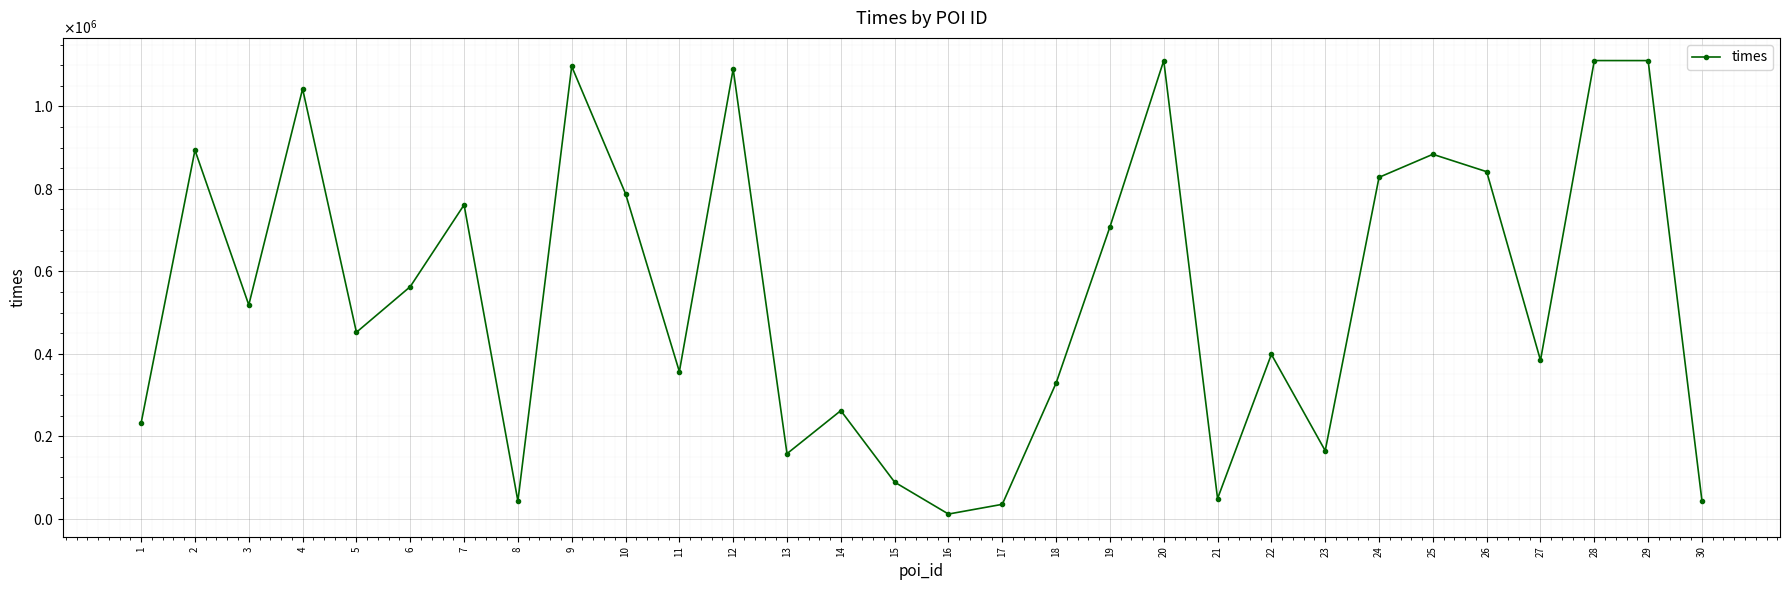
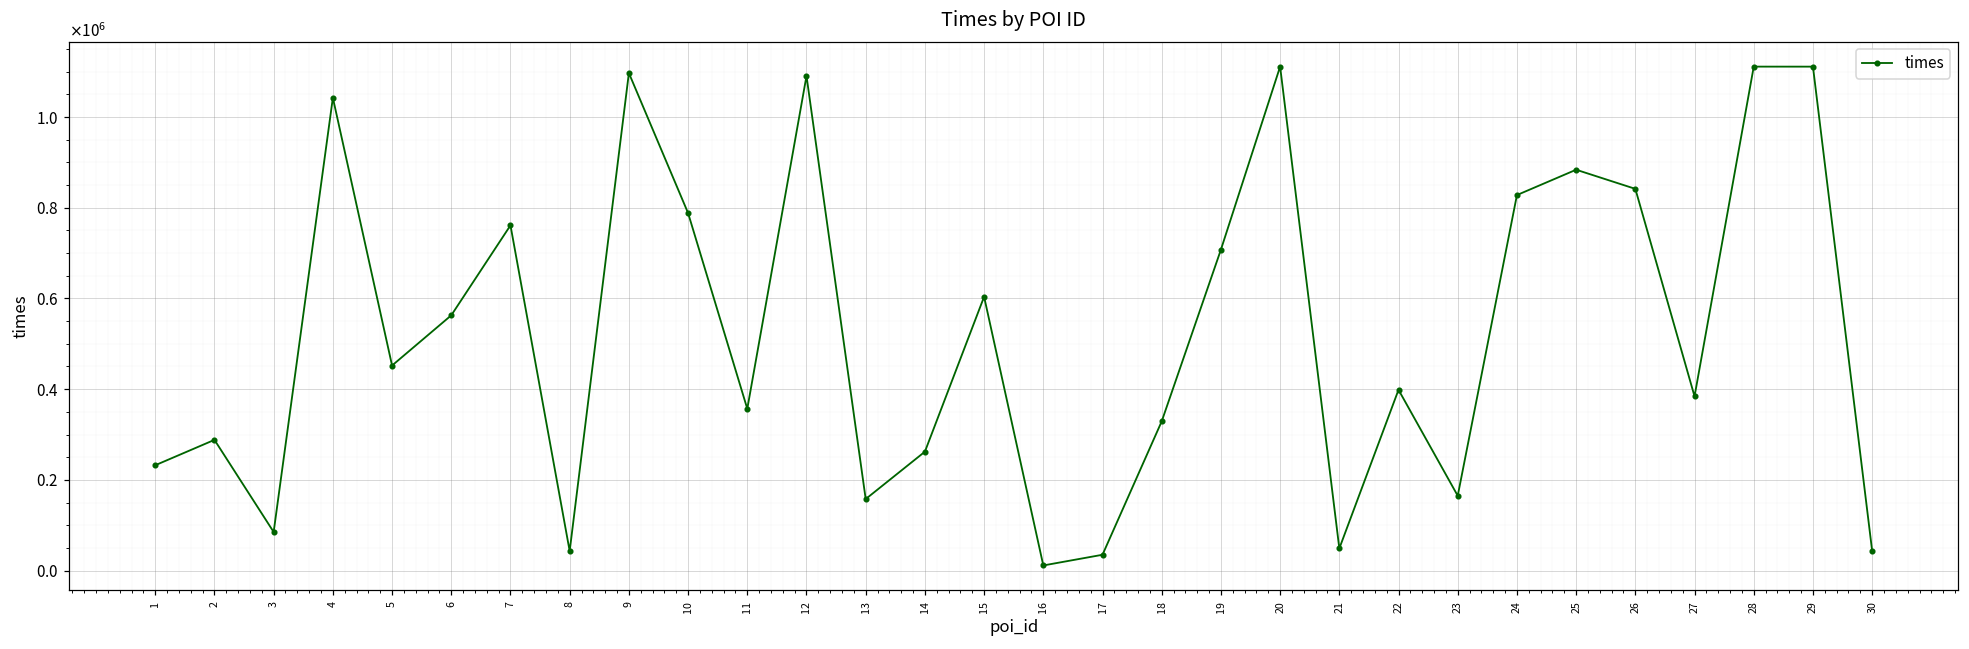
  {
    "1": 230000,
-   "2": 890000,
-   "3": 520000,
+   "2": 290000,
+   "3": 90000,
    "4": 1040000,
    "5": 450000,
    "6": 560000,
    "7": 760000,
    "8": 40000,
    "9": 1100000,
    "10": 790000,
    "11": 360000,
    "12": 1090000,
    "13": 160000,
    "14": 260000,
-   "15": 90000,
+   "15": 600000,
    "16": 10000,
    "17": 30000,
    "18": 330000,
    "19": 710000,
    "20": 1110000,
    "21": 50000,
    "22": 400000,
    "23": 160000,
    "24": 830000,
    "25": 880000,
    "26": 840000,
    "27": 380000,
    "28": 1110000,
    "29": 1110000,
    "30": 40000
  }
